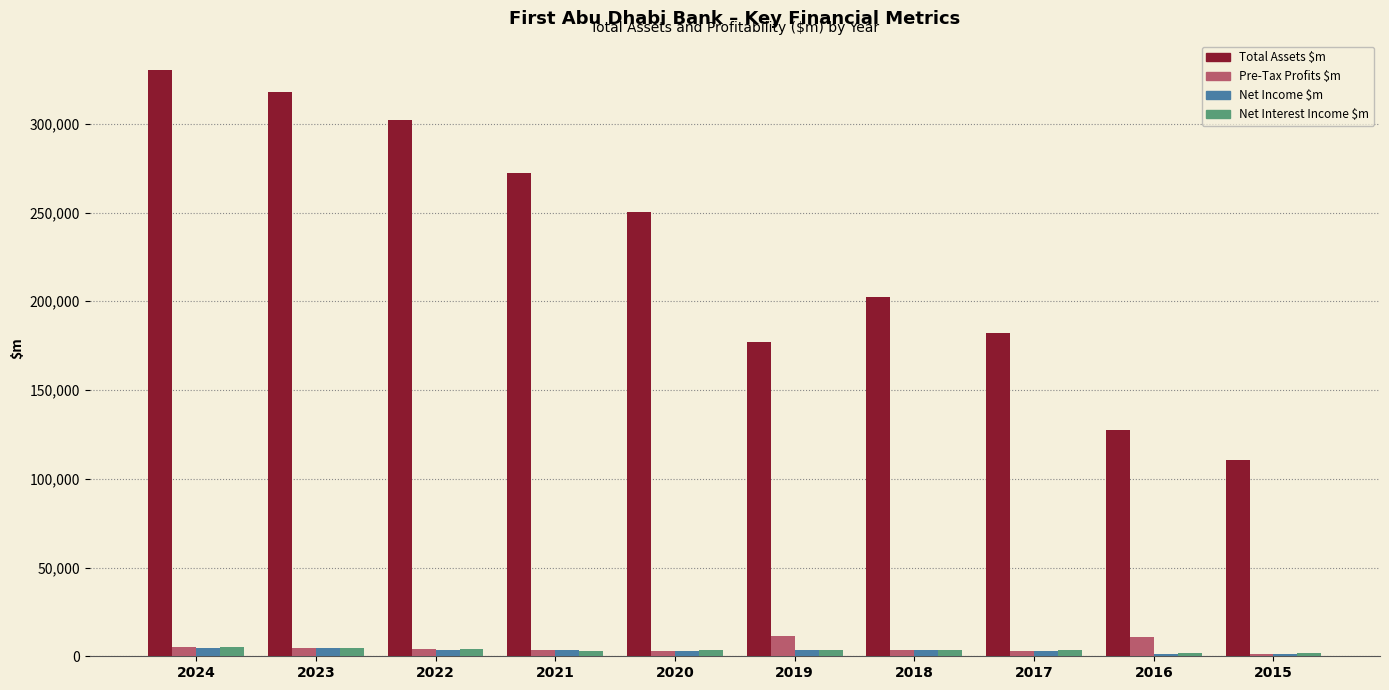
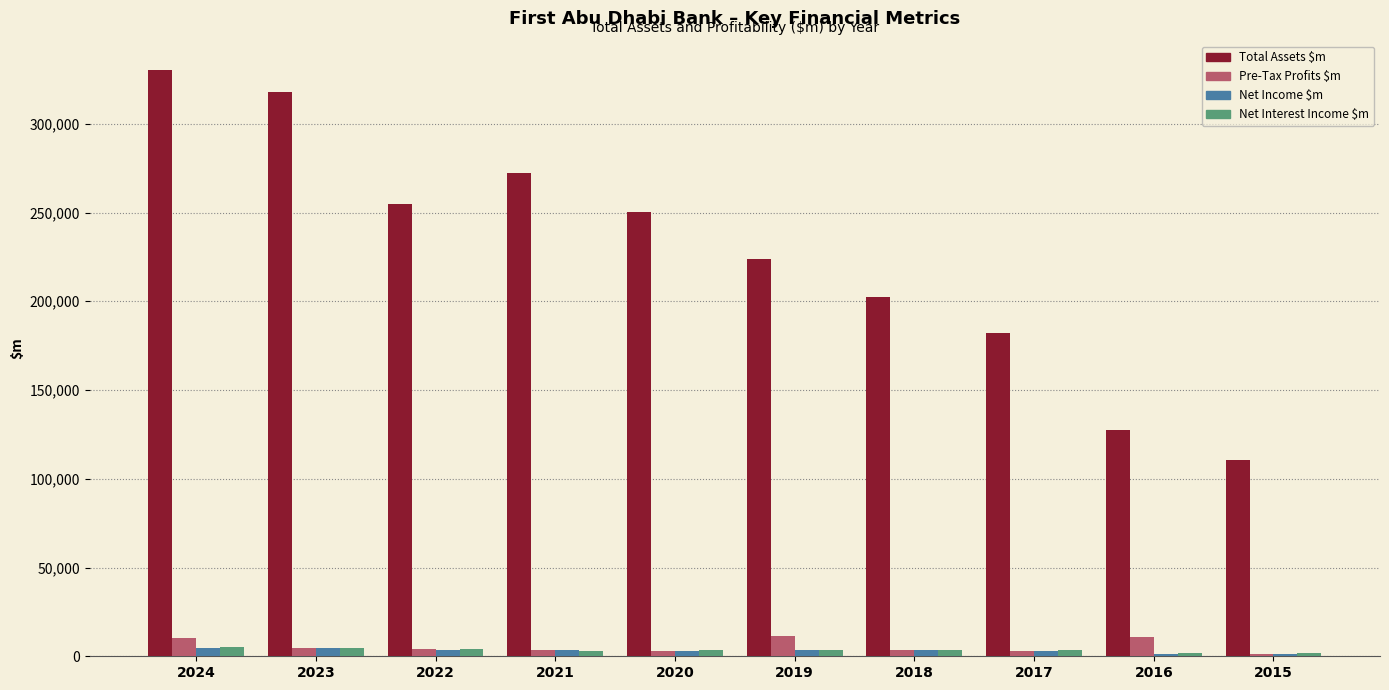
  {
    "Total Assets $m": {
      "2024": "330,000",
      "2023": "318,000",
-     "2022": "302,000",
+     "2022": "255,000",
      "2021": "272,000",
      "2020": "250,000",
-     "2019": "177,000",
+     "2019": "224,000",
      "2018": "203,000",
      "2017": "182,000",
      "2016": "127,000",
      "2015": "111,000"
    },
    "Pre-Tax Profits $m": {
-     "2024": "5,000",
+     "2024": "11,000",
      "2023": "5,000",
      "2022": "4,000",
      "2021": "4,000",
      "2020": "3,000",
      "2019": "12,000",
      "2018": "3,000",
      "2017": "3,000",
      "2016": "11,000",
      "2015": "2,000"
    }
  }
